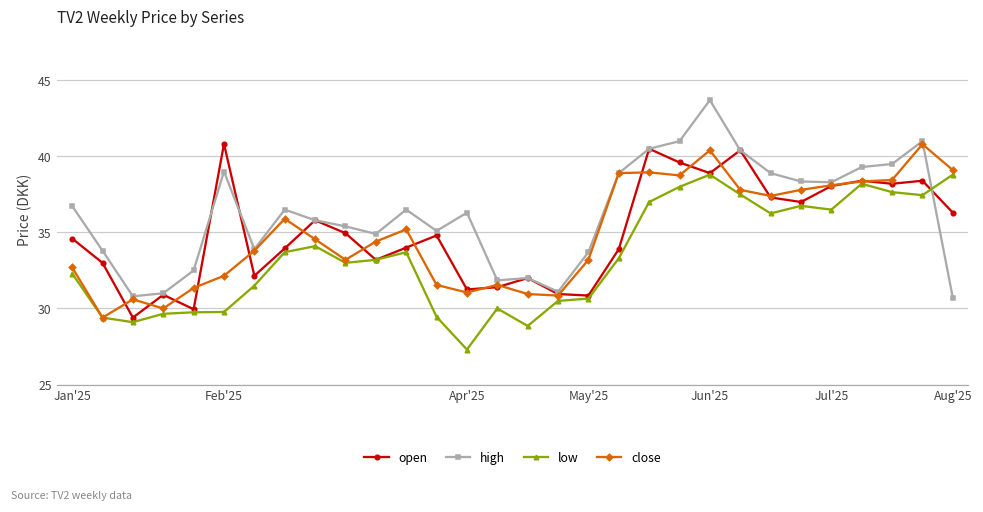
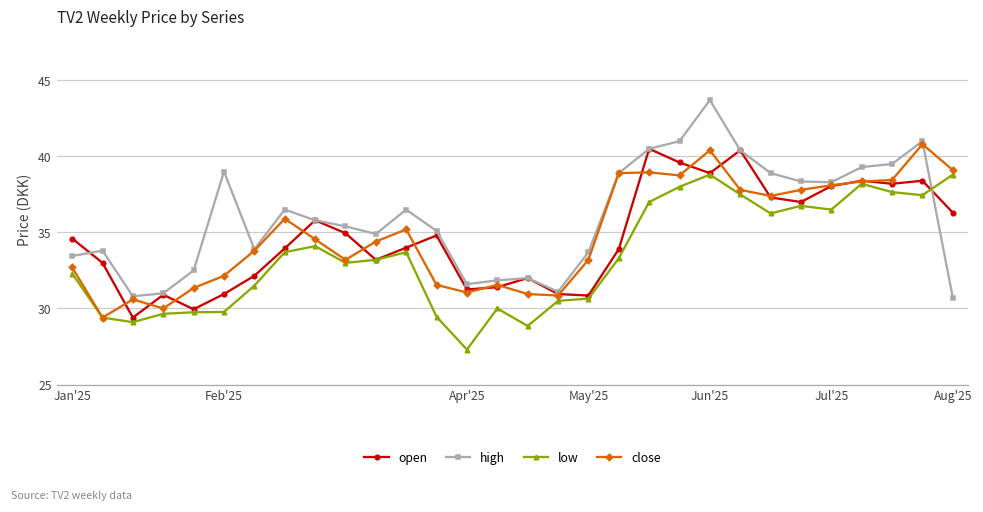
  {
    "open": {
      "Jan'25": 34.6,
-     "Feb'25": 40.8,
+     "Feb'25": 31.0,
      "Apr'25": 31.3,
      "May'25": 30.9,
      "Aug'25": 36.3
    },
    "high": {
-     "Jan'25": 36.7,
+     "Jan'25": 33.5,
      "Feb'25": 39.0,
-     "Apr'25": 36.3,
+     "Apr'25": 31.6,
      "May'25": 33.7,
      "Jun'25": 43.7,
      "Jul'25": 38.3,
      "Aug'25": 30.7
    },
    "low": {
      "Jan'25": 32.3,
      "Feb'25": 29.8,
      "Apr'25": 27.3,
      "May'25": 30.7,
      "Jul'25": 36.5,
      "Aug'25": 38.8
    },
    "close": {
      "Jan'25": 32.7,
      "Feb'25": 32.2,
      "Apr'25": 31.1,
      "May'25": 33.2,
      "Jun'25": 40.4,
      "Aug'25": 39.1
    }
  }
